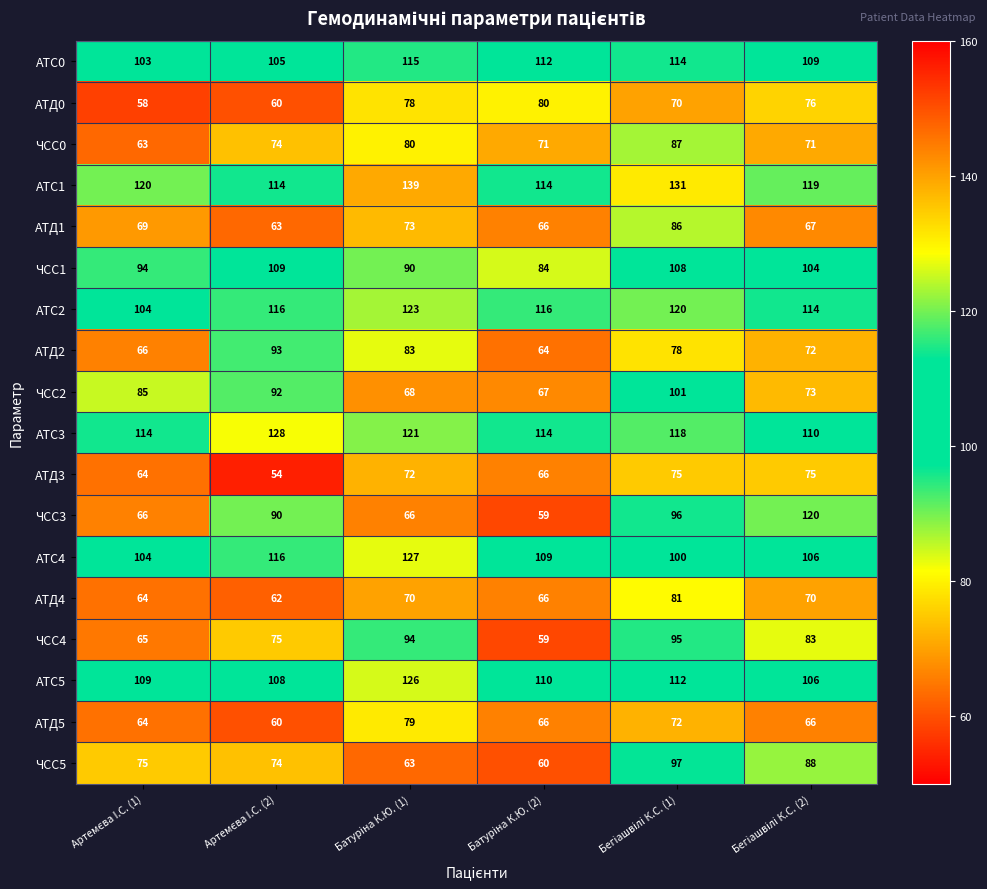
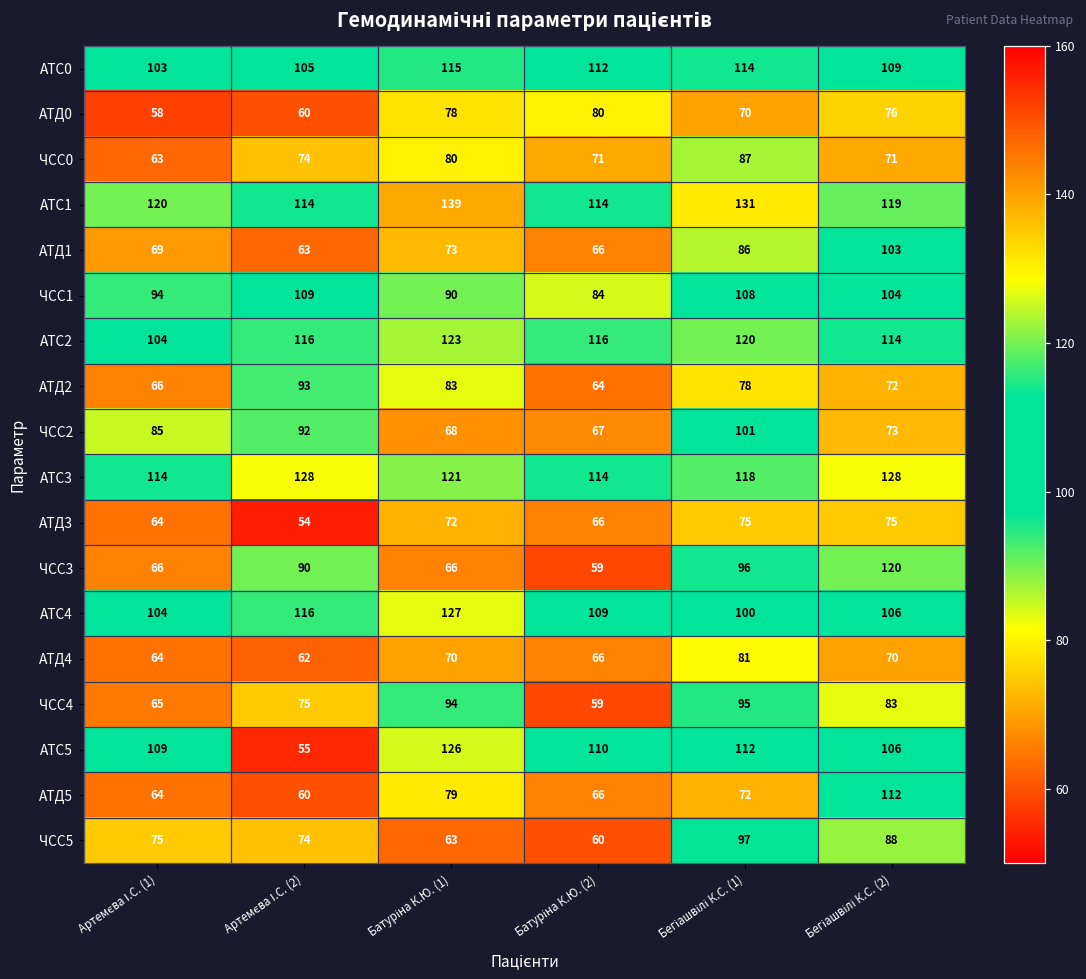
  {
    "АТС0": {
      "Артемєва І.С. (1)": 103,
      "Артемєва І.С. (2)": 105,
      "Батуріна К.Ю. (1)": 115,
      "Батуріна К.Ю. (2)": 112,
      "Бегіашвілі К.С. (1)": 114,
      "Бегіашвілі К.С. (2)": 109
    },
    "АТД0": {
      "Артемєва І.С. (1)": 58,
      "Артемєва І.С. (2)": 60,
      "Батуріна К.Ю. (1)": 78,
      "Батуріна К.Ю. (2)": 80,
      "Бегіашвілі К.С. (1)": 70,
      "Бегіашвілі К.С. (2)": 76
    },
    "ЧСС0": {
      "Артемєва І.С. (1)": 63,
      "Артемєва І.С. (2)": 74,
      "Батуріна К.Ю. (1)": 80,
      "Батуріна К.Ю. (2)": 71,
      "Бегіашвілі К.С. (1)": 87,
      "Бегіашвілі К.С. (2)": 71
    },
    "АТС1": {
      "Артемєва І.С. (1)": 120,
      "Артемєва І.С. (2)": 114,
      "Батуріна К.Ю. (1)": 139,
      "Батуріна К.Ю. (2)": 114,
      "Бегіашвілі К.С. (1)": 131,
      "Бегіашвілі К.С. (2)": 119
    },
    "АТД1": {
      "Артемєва І.С. (1)": 69,
      "Артемєва І.С. (2)": 63,
      "Батуріна К.Ю. (1)": 73,
      "Батуріна К.Ю. (2)": 66,
      "Бегіашвілі К.С. (1)": 86,
-     "Бегіашвілі К.С. (2)": 67
+     "Бегіашвілі К.С. (2)": 103
    },
    "ЧСС1": {
      "Артемєва І.С. (1)": 94,
      "Артемєва І.С. (2)": 109,
      "Батуріна К.Ю. (1)": 90,
      "Батуріна К.Ю. (2)": 84,
      "Бегіашвілі К.С. (1)": 108,
      "Бегіашвілі К.С. (2)": 104
    },
    "АТС2": {
      "Артемєва І.С. (1)": 104,
      "Артемєва І.С. (2)": 116,
      "Батуріна К.Ю. (1)": 123,
      "Батуріна К.Ю. (2)": 116,
      "Бегіашвілі К.С. (1)": 120,
      "Бегіашвілі К.С. (2)": 114
    },
    "АТД2": {
      "Артемєва І.С. (1)": 66,
      "Артемєва І.С. (2)": 93,
      "Батуріна К.Ю. (1)": 83,
      "Батуріна К.Ю. (2)": 64,
      "Бегіашвілі К.С. (1)": 78,
      "Бегіашвілі К.С. (2)": 72
    },
    "ЧСС2": {
      "Артемєва І.С. (1)": 85,
      "Артемєва І.С. (2)": 92,
      "Батуріна К.Ю. (1)": 68,
      "Батуріна К.Ю. (2)": 67,
      "Бегіашвілі К.С. (1)": 101,
      "Бегіашвілі К.С. (2)": 73
    },
    "АТС3": {
      "Артемєва І.С. (1)": 114,
      "Артемєва І.С. (2)": 128,
      "Батуріна К.Ю. (1)": 121,
      "Батуріна К.Ю. (2)": 114,
      "Бегіашвілі К.С. (1)": 118,
-     "Бегіашвілі К.С. (2)": 110
+     "Бегіашвілі К.С. (2)": 128
    },
    "АТД3": {
      "Артемєва І.С. (1)": 64,
      "Артемєва І.С. (2)": 54,
      "Батуріна К.Ю. (1)": 72,
      "Батуріна К.Ю. (2)": 66,
      "Бегіашвілі К.С. (1)": 75,
      "Бегіашвілі К.С. (2)": 75
    },
    "ЧСС3": {
      "Артемєва І.С. (1)": 66,
      "Артемєва І.С. (2)": 90,
      "Батуріна К.Ю. (1)": 66,
      "Батуріна К.Ю. (2)": 59,
      "Бегіашвілі К.С. (1)": 96,
      "Бегіашвілі К.С. (2)": 120
    },
    "АТС4": {
      "Артемєва І.С. (1)": 104,
      "Артемєва І.С. (2)": 116,
      "Батуріна К.Ю. (1)": 127,
      "Батуріна К.Ю. (2)": 109,
      "Бегіашвілі К.С. (1)": 100,
      "Бегіашвілі К.С. (2)": 106
    },
    "АТД4": {
      "Артемєва І.С. (1)": 64,
      "Артемєва І.С. (2)": 62,
      "Батуріна К.Ю. (1)": 70,
      "Батуріна К.Ю. (2)": 66,
      "Бегіашвілі К.С. (1)": 81,
      "Бегіашвілі К.С. (2)": 70
    },
    "ЧСС4": {
      "Артемєва І.С. (1)": 65,
      "Артемєва І.С. (2)": 75,
      "Батуріна К.Ю. (1)": 94,
      "Батуріна К.Ю. (2)": 59,
      "Бегіашвілі К.С. (1)": 95,
      "Бегіашвілі К.С. (2)": 83
    },
    "АТС5": {
      "Артемєва І.С. (1)": 109,
-     "Артемєва І.С. (2)": 108,
+     "Артемєва І.С. (2)": 55,
      "Батуріна К.Ю. (1)": 126,
      "Батуріна К.Ю. (2)": 110,
      "Бегіашвілі К.С. (1)": 112,
      "Бегіашвілі К.С. (2)": 106
    },
    "АТД5": {
      "Артемєва І.С. (1)": 64,
      "Артемєва І.С. (2)": 60,
      "Батуріна К.Ю. (1)": 79,
      "Батуріна К.Ю. (2)": 66,
      "Бегіашвілі К.С. (1)": 72,
-     "Бегіашвілі К.С. (2)": 66
+     "Бегіашвілі К.С. (2)": 112
    },
    "ЧСС5": {
      "Артемєва І.С. (1)": 75,
      "Артемєва І.С. (2)": 74,
      "Батуріна К.Ю. (1)": 63,
      "Батуріна К.Ю. (2)": 60,
      "Бегіашвілі К.С. (1)": 97,
      "Бегіашвілі К.С. (2)": 88
    }
  }
